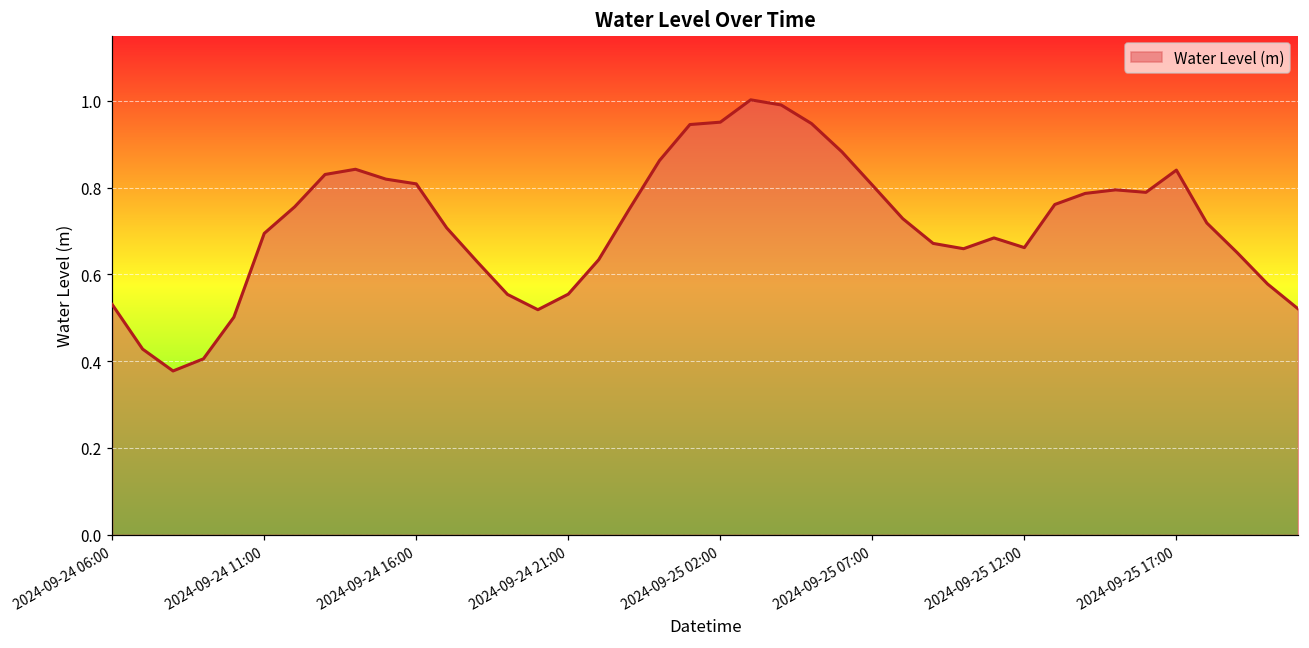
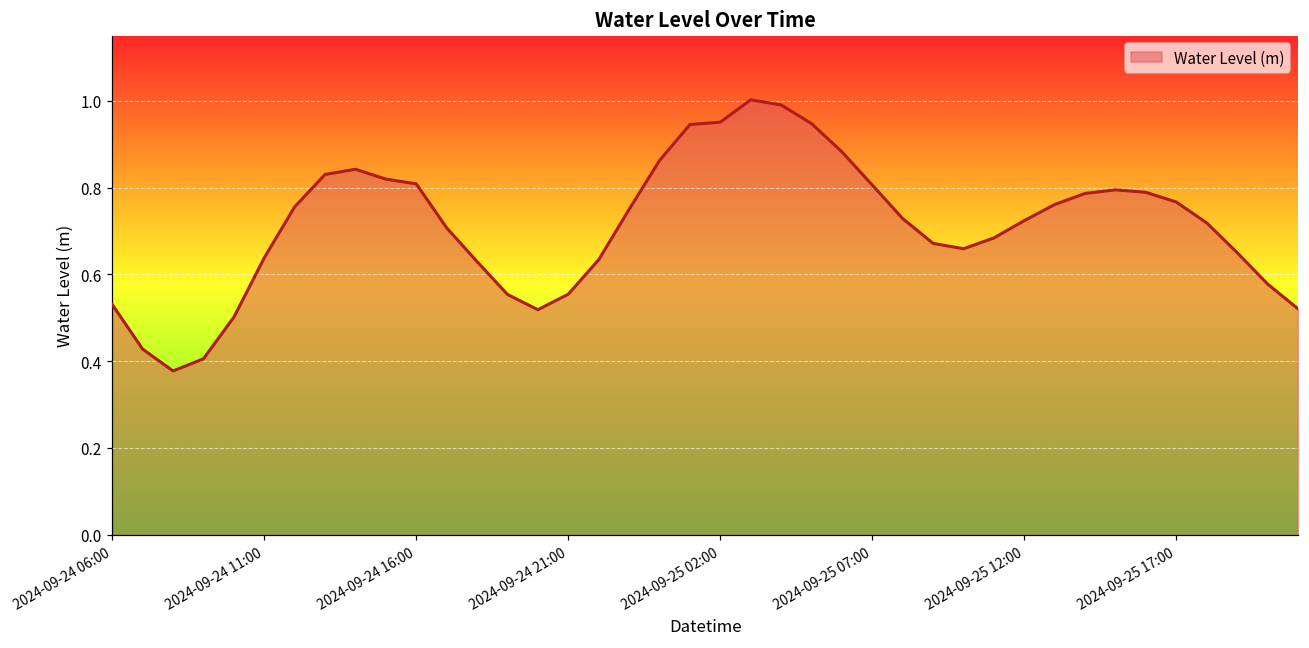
  {
    "2024-09-24 06:00": 0.53,
-   "2024-09-24 11:00": 0.69,
+   "2024-09-24 11:00": 0.64,
    "2024-09-24 16:00": 0.81,
    "2024-09-24 21:00": 0.55,
    "2024-09-25 02:00": 0.95,
    "2024-09-25 07:00": 0.81,
-   "2024-09-25 12:00": 0.66,
-   "2024-09-25 17:00": 0.84
+   "2024-09-25 12:00": 0.72,
+   "2024-09-25 17:00": 0.77
  }
